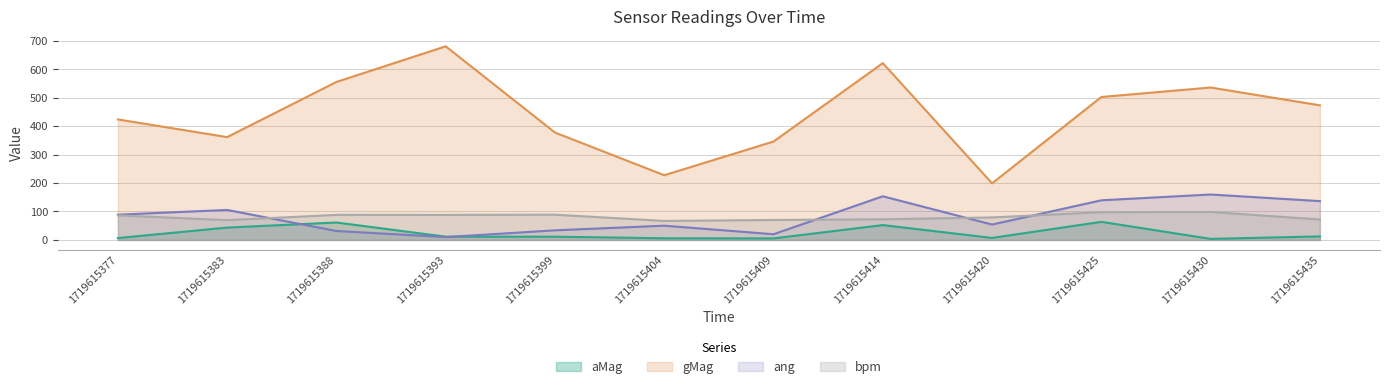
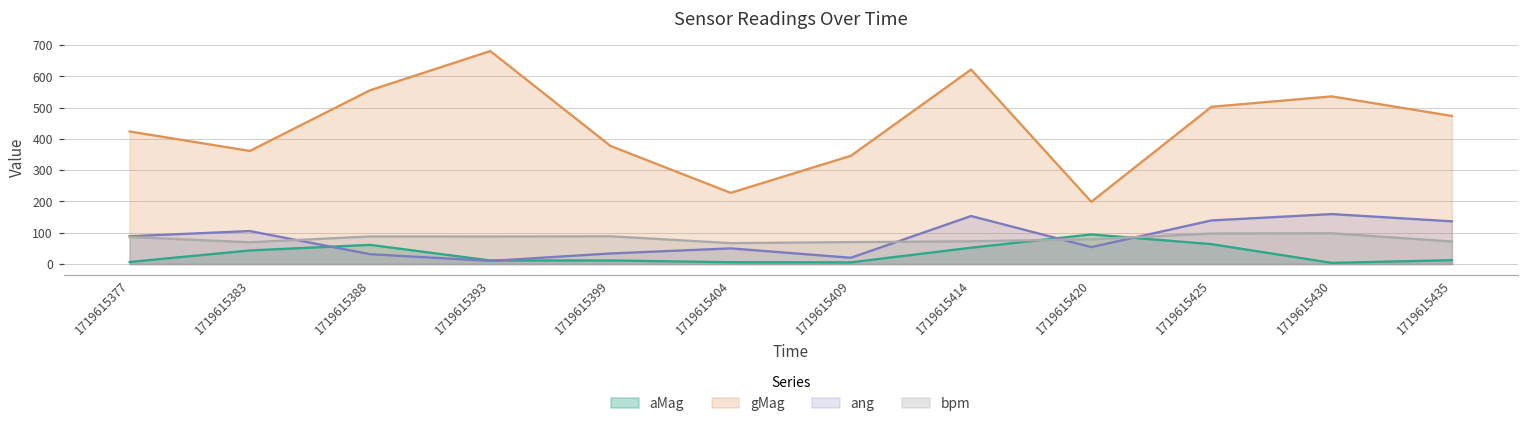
  {
    "aMag": {
      "1719615377": 10,
      "1719615383": 40,
      "1719615388": 60,
      "1719615399": 10,
      "1719615404": 10,
      "1719615409": 10,
      "1719615414": 50,
-     "1719615420": 10,
+     "1719615420": 90,
      "1719615425": 60,
      "1719615430": 0,
      "1719615435": 10
    }
  }
